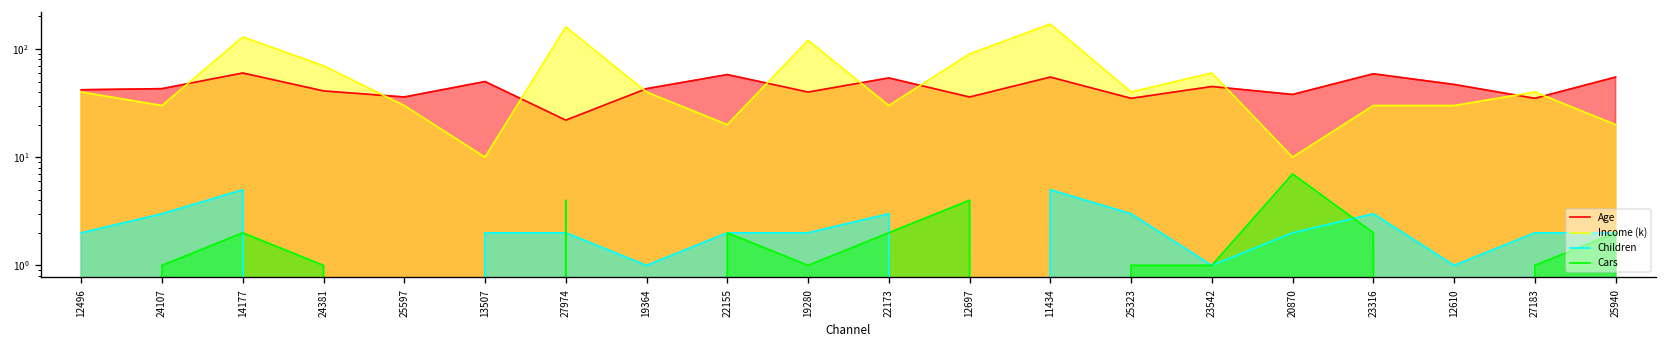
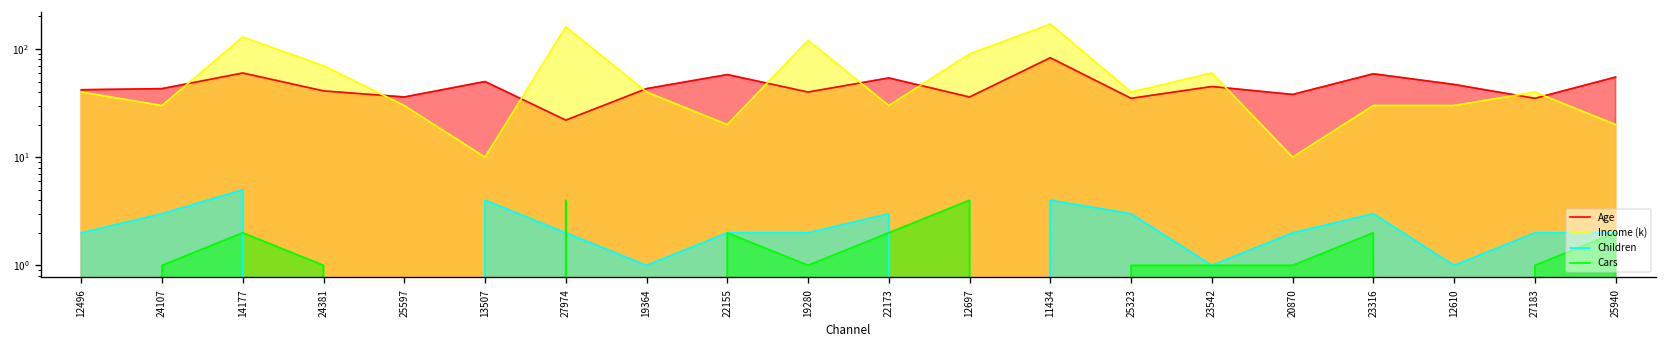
  {
    "Age": {
      "24107": 40,
      "14177": 60,
      "24381": 40,
      "25597": 36,
      "13507": 50,
      "27974": 22,
      "19364": 40,
      "22155": 60,
      "19280": 40,
      "22173": 50,
      "12697": 36,
-     "11434": 60,
+     "11434": 80,
      "25323": 35,
      "23542": 50,
      "20870": 38,
      "23316": 60,
      "12610": 50,
      "27183": 35,
      "25940": 60
    },
    "Income (k)": {
      "24107": 30,
      "14177": 130,
      "24381": 70,
      "25597": 30,
      "13507": 10,
      "27974": 160,
      "19364": 40,
      "22155": 20,
      "19280": 120,
      "22173": 30,
      "12697": 90,
      "11434": 170,
      "25323": 40,
      "23542": 60,
      "20870": 10,
      "23316": 30,
      "12610": 30,
      "27183": 40,
      "25940": 20
    },
    "Children": {
      "12496": 2,
      "24107": 3,
      "14177": 5,
-     "13507": 2,
+     "13507": 4,
      "27974": 2,
      "19364": 1,
      "19280": 2,
      "22173": 3,
-     "11434": 5,
+     "11434": 4,
      "25323": 3,
      "20870": 2,
      "23316": 3,
      "12610": 1,
      "27183": 2
    },
    "Cars": {
      "24107": 1,
      "14177": 2,
      "24381": 1,
      "27974": 4,
      "19280": 1,
      "22173": 2,
      "12697": 4,
      "25323": 1,
-     "20870": 7,
+     "20870": 1,
      "23316": 2,
      "27183": 1
    }
  }
